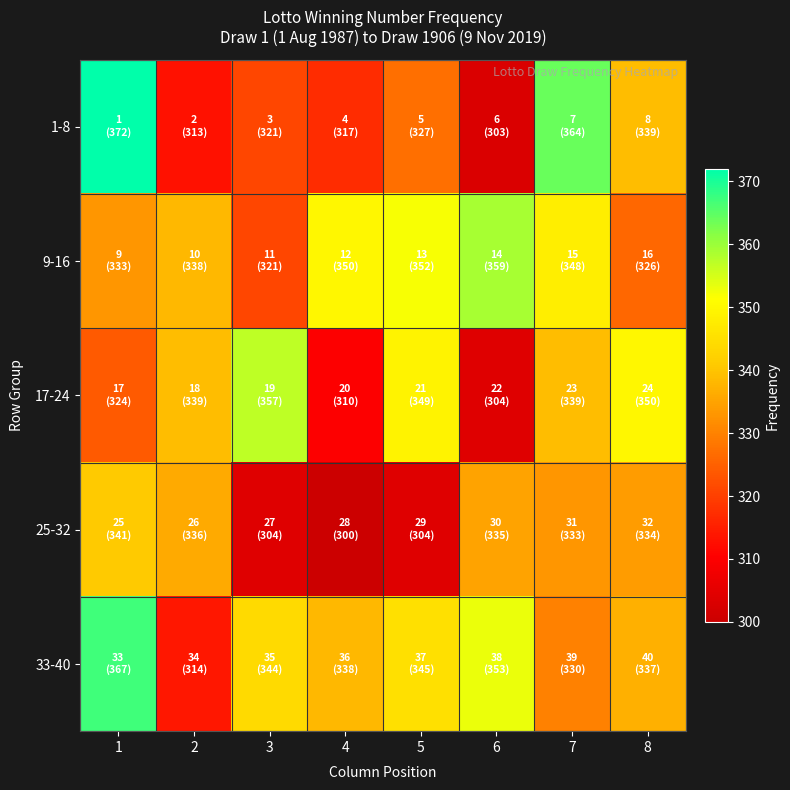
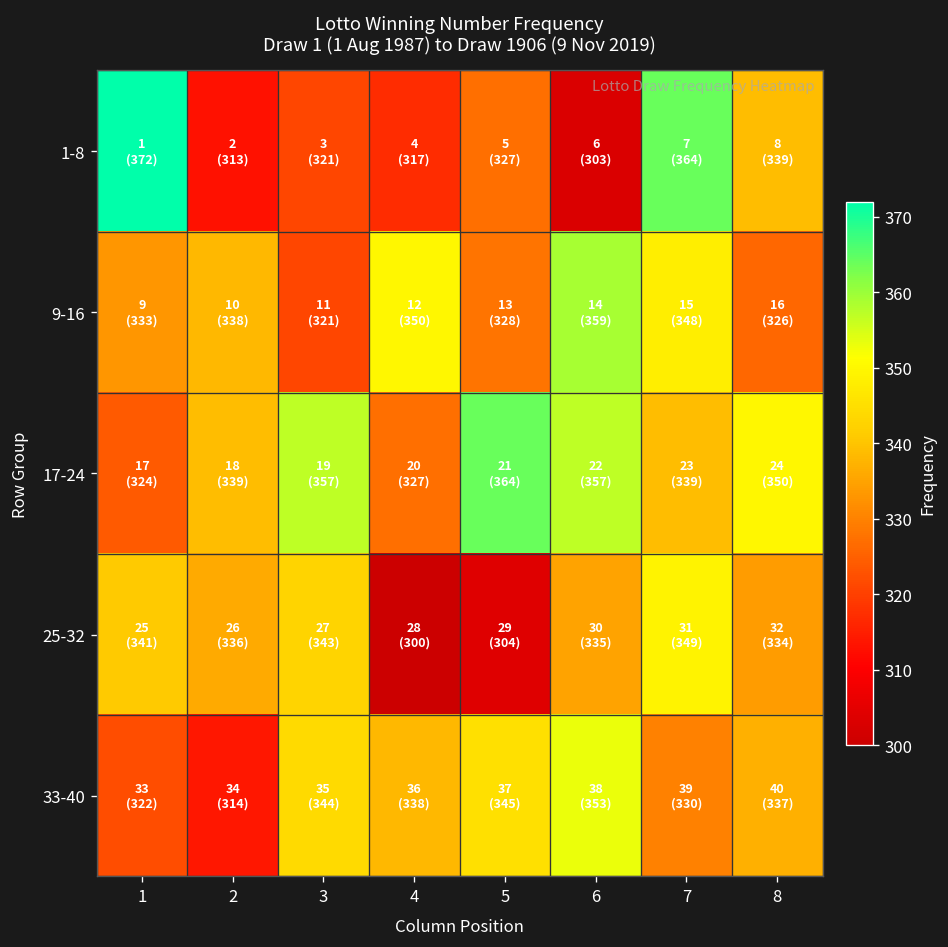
  {
    "9-16": {
-     "5": "(352)"
+     "5": "(328)"
    },
    "17-24": {
-     "4": "(310)",
-     "5": "(349)",
-     "6": "(304)"
+     "4": "(327)",
+     "5": "(364)",
+     "6": "(357)"
    },
    "25-32": {
-     "3": "(304)",
-     "7": "(333)"
+     "3": "(343)",
+     "7": "(349)"
    },
    "33-40": {
-     "1": "(367)"
+     "1": "(322)"
    }
  }
